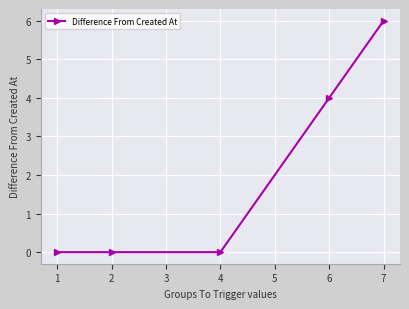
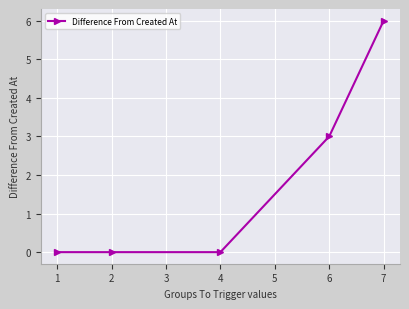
  {
    "1": 0,
    "2": 0,
    "4": 0,
-   "6": 4,
+   "6": 3,
    "7": 6
  }
